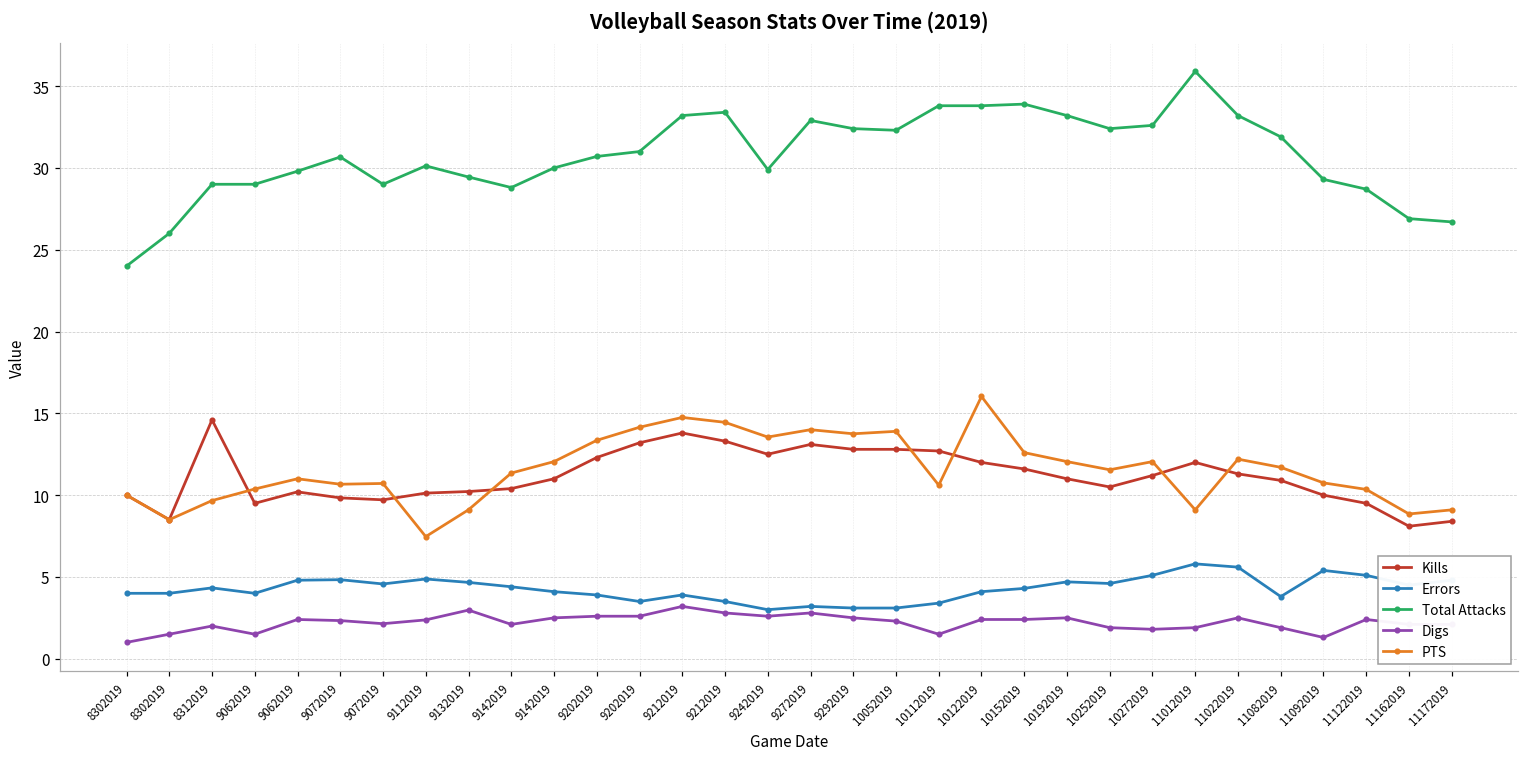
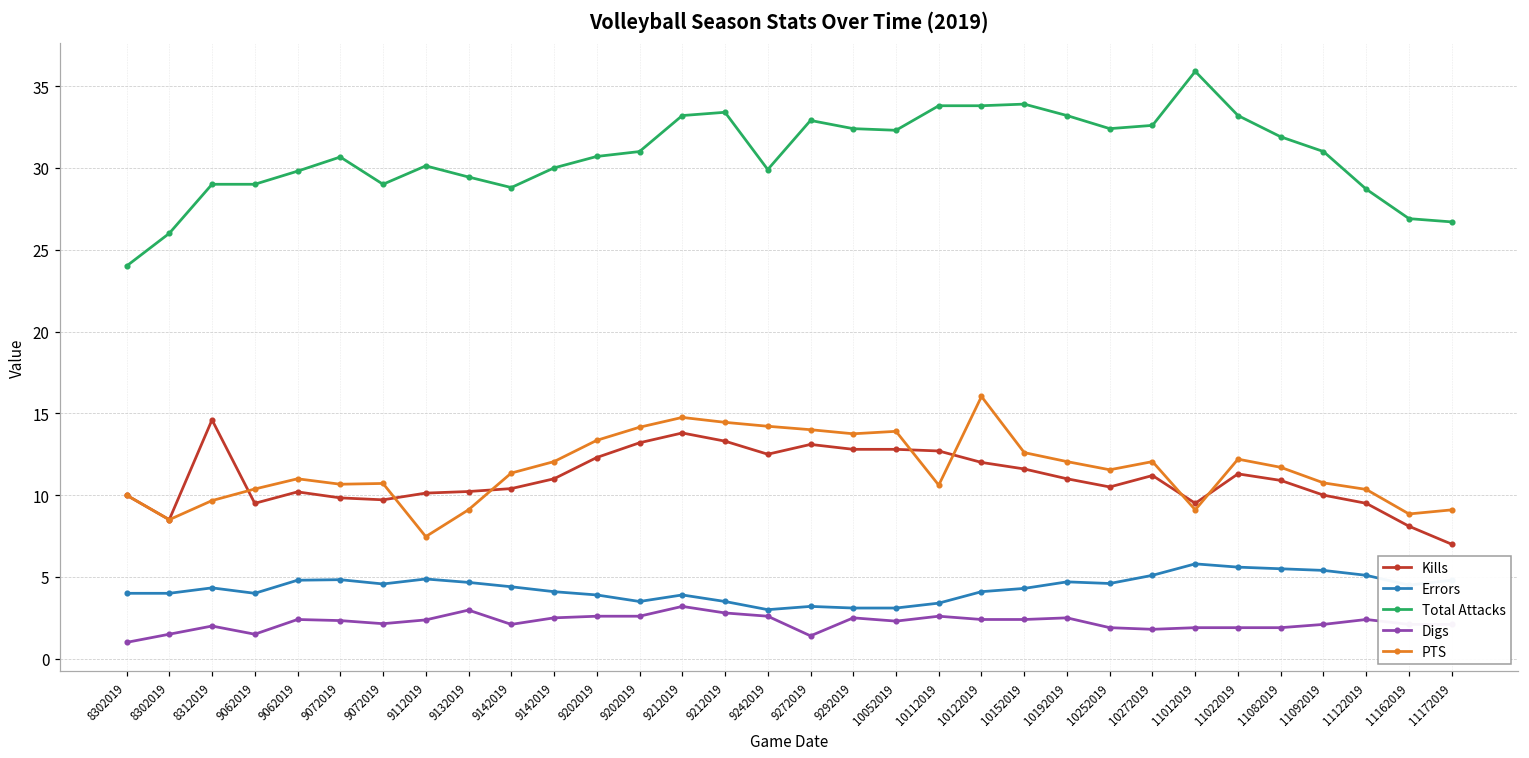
  {
    "Kills": {
      "8312019": 14.6,
      "9112019": 10.1,
      "9132019": 10.2,
      "9242019": 12.5,
      "9272019": 13.1,
      "9292019": 12.8,
      "10052019": 12.8,
      "10112019": 12.7,
      "10122019": 12.0,
      "10152019": 11.6,
      "10192019": 11.0,
      "10252019": 10.5,
      "10272019": 11.2,
-     "11012019": 12.0,
+     "11012019": 9.5,
      "11022019": 11.3,
      "11082019": 10.9,
      "11092019": 10.0,
      "11122019": 9.5,
      "11162019": 8.1,
-     "11172019": 8.4
+     "11172019": 7.0
    },
    "Errors": {
      "8312019": 4.3,
      "9112019": 4.9,
      "9132019": 4.7,
      "9242019": 3.0,
      "9272019": 3.2,
      "9292019": 3.1,
      "10052019": 3.1,
      "10112019": 3.4,
      "10122019": 4.1,
      "10152019": 4.3,
      "10192019": 4.7,
      "10252019": 4.6,
      "10272019": 5.1,
      "11012019": 5.8,
      "11022019": 5.6,
-     "11082019": 3.8,
+     "11082019": 5.5,
      "11092019": 5.4,
      "11122019": 5.1
    },
    "Total Attacks": {
      "8312019": 29.0,
      "9112019": 30.1,
      "9132019": 29.4,
      "9242019": 29.9,
      "9272019": 32.9,
      "9292019": 32.4,
      "10052019": 32.3,
      "10112019": 33.8,
      "10122019": 33.8,
      "10152019": 33.9,
      "10192019": 33.2,
      "10252019": 32.4,
      "10272019": 32.6,
      "11012019": 35.9,
      "11022019": 33.2,
      "11082019": 31.9,
-     "11092019": 29.3,
+     "11092019": 31.0,
      "11122019": 28.7,
      "11162019": 26.9,
      "11172019": 26.7
    },
    "Digs": {
      "8312019": 2.0,
      "9112019": 2.4,
      "9132019": 3.0,
      "9242019": 2.6,
-     "9272019": 2.8,
+     "9272019": 1.4,
      "9292019": 2.5,
      "10052019": 2.3,
-     "10112019": 1.5,
+     "10112019": 2.6,
      "10122019": 2.4,
      "10152019": 2.4,
      "10192019": 2.5,
      "10252019": 1.9,
      "10272019": 1.8,
      "11012019": 1.9,
-     "11022019": 2.5,
+     "11022019": 1.9,
      "11082019": 1.9,
-     "11092019": 1.3,
+     "11092019": 2.1,
      "11122019": 2.4
    },
    "PTS": {
      "8312019": 9.7,
      "9112019": 7.5,
      "9132019": 9.1,
-     "9242019": 13.6,
+     "9242019": 14.2,
      "9272019": 14.0,
      "9292019": 13.8,
      "10052019": 13.9,
      "10112019": 10.6,
      "10122019": 16.0,
      "10152019": 12.6,
      "10192019": 12.1,
      "10252019": 11.6,
      "10272019": 12.1,
      "11012019": 9.1,
      "11022019": 12.2,
      "11082019": 11.7,
      "11092019": 10.8,
      "11122019": 10.4,
      "11162019": 8.9,
      "11172019": 9.1
    }
  }
